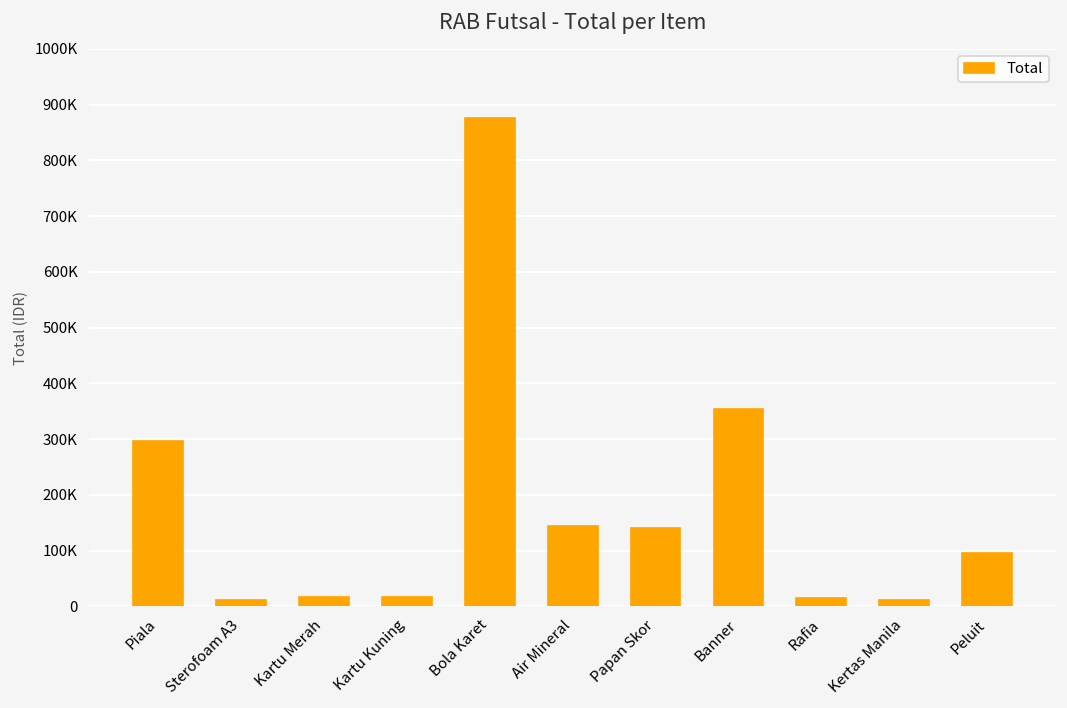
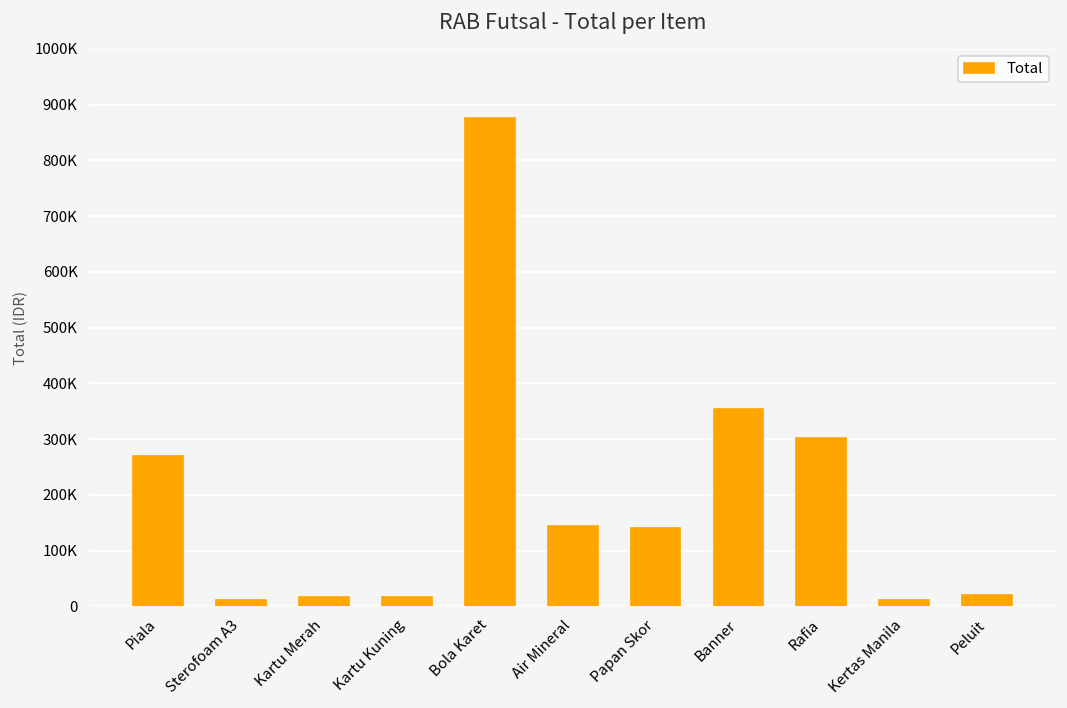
  {
-   "Piala": 300000,
+   "Piala": 270000,
    "Sterofoam A3": 10000,
    "Kartu Merah": 20000,
    "Kartu Kuning": 20000,
    "Bola Karet": 880000,
    "Air Mineral": 140000,
    "Papan Skor": 140000,
    "Banner": 350000,
-   "Rafia": 20000,
+   "Rafia": 300000,
    "Kertas Manila": 10000,
-   "Peluit": 100000
+   "Peluit": 20000
  }
